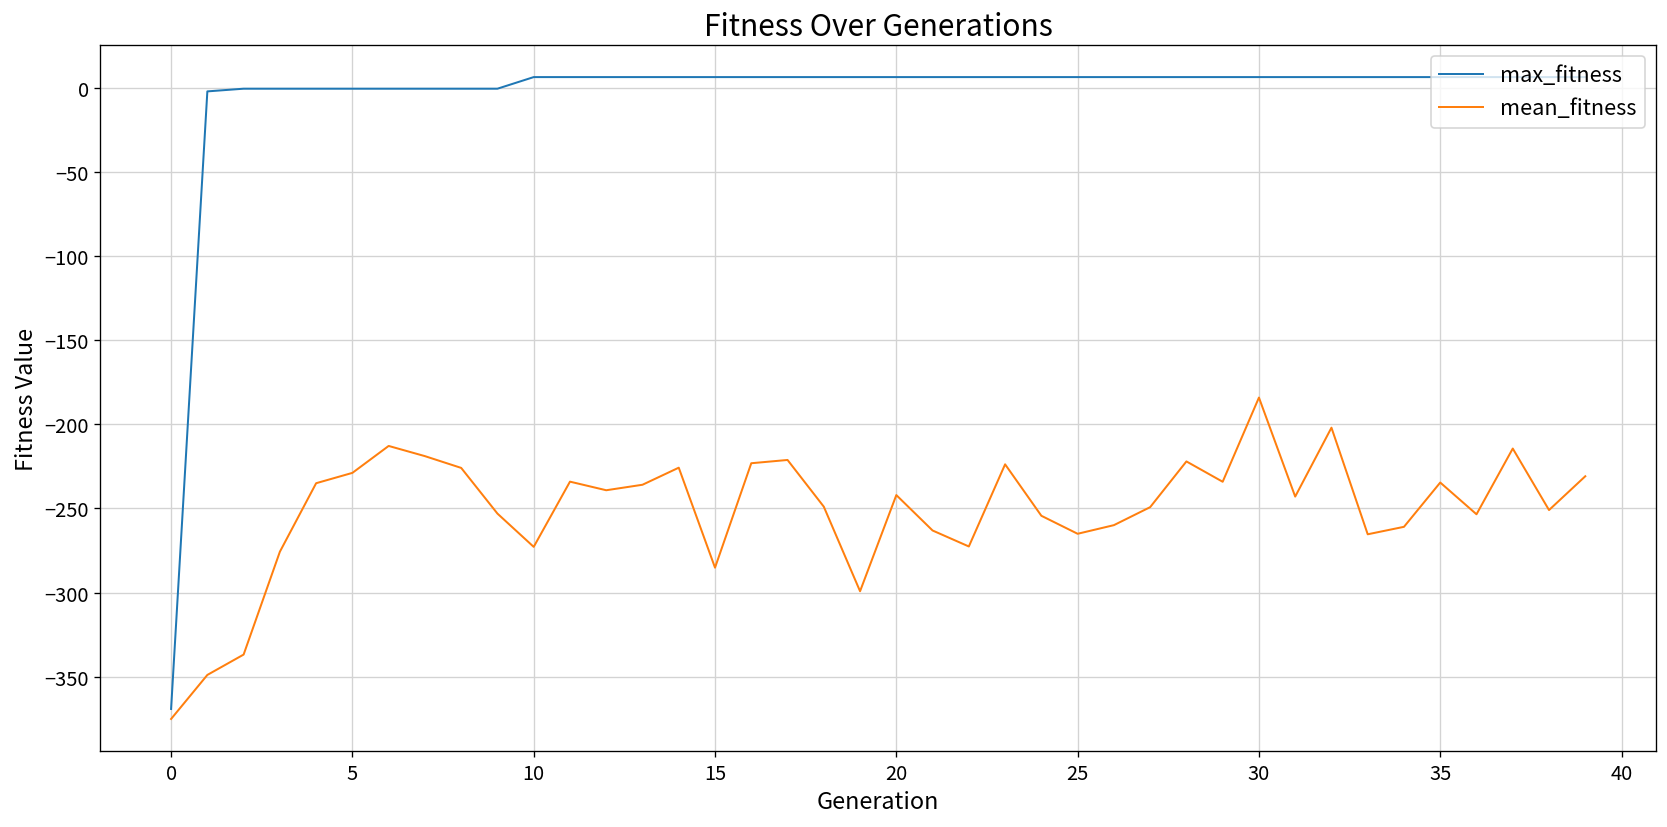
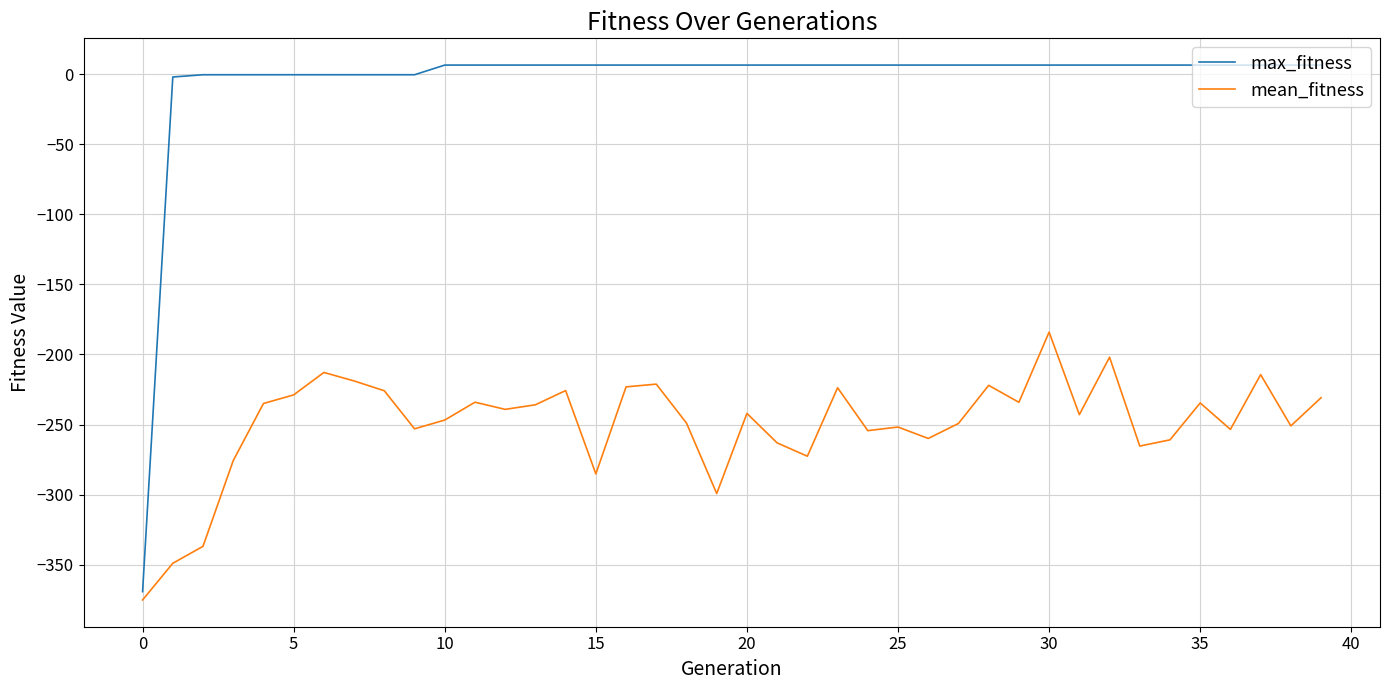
  {
    "max_fitness": {
      "0": -369,
      "5": 0,
      "10": 7,
      "15": 7,
      "20": 7,
      "25": 7,
      "30": 7
    },
    "mean_fitness": {
      "0": -375,
      "5": -229,
-     "10": -273,
+     "10": -247,
      "15": -285,
      "20": -242,
-     "25": -265,
+     "25": -252,
      "30": -184,
      "35": -235
    }
  }
